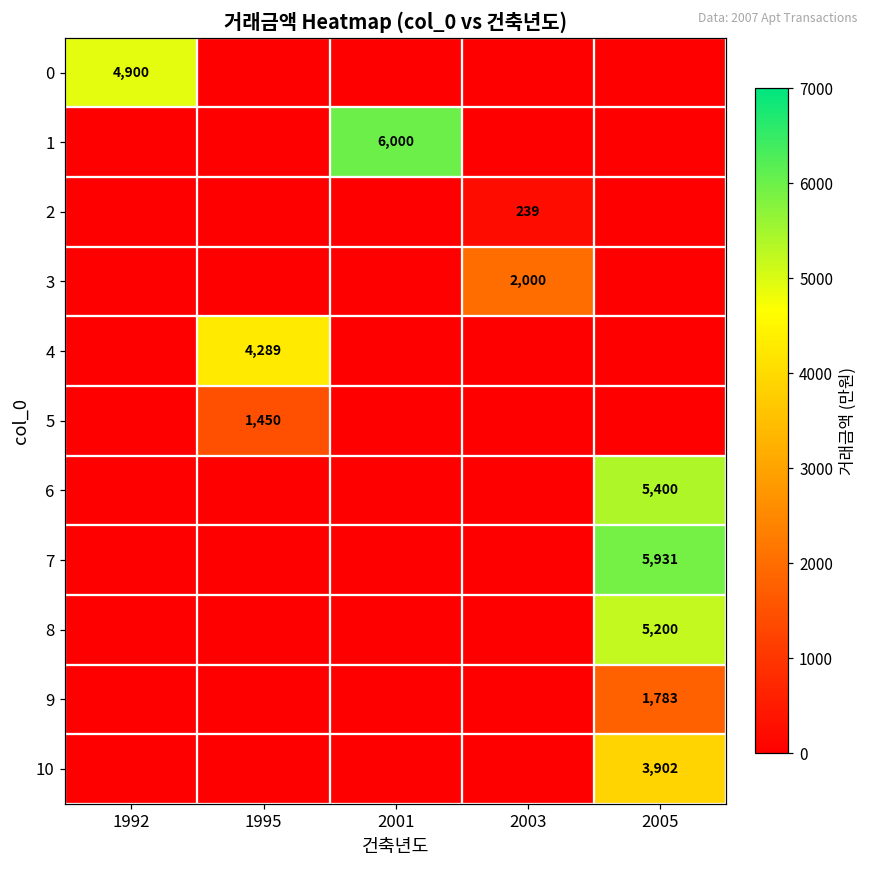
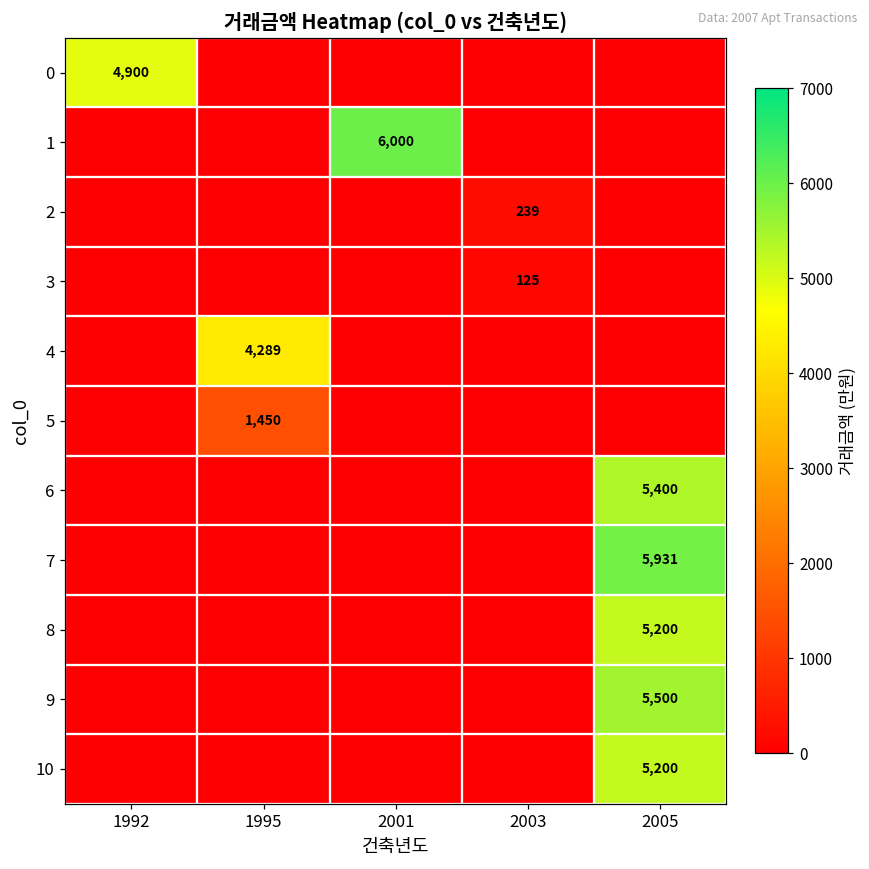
  {
    "0": {
      "1992": "4,900"
    },
    "1": {
      "2001": "6,000"
    },
    "2": {
      "2003": "239"
    },
    "3": {
-     "2003": "2,000"
+     "2003": "125"
    },
    "4": {
      "1995": "4,289"
    },
    "5": {
      "1995": "1,450"
    },
    "6": {
      "2005": "5,400"
    },
    "7": {
      "2005": "5,931"
    },
    "8": {
      "2005": "5,200"
    },
    "9": {
-     "2005": "1,783"
+     "2005": "5,500"
    },
    "10": {
-     "2005": "3,902"
+     "2005": "5,200"
    }
  }
